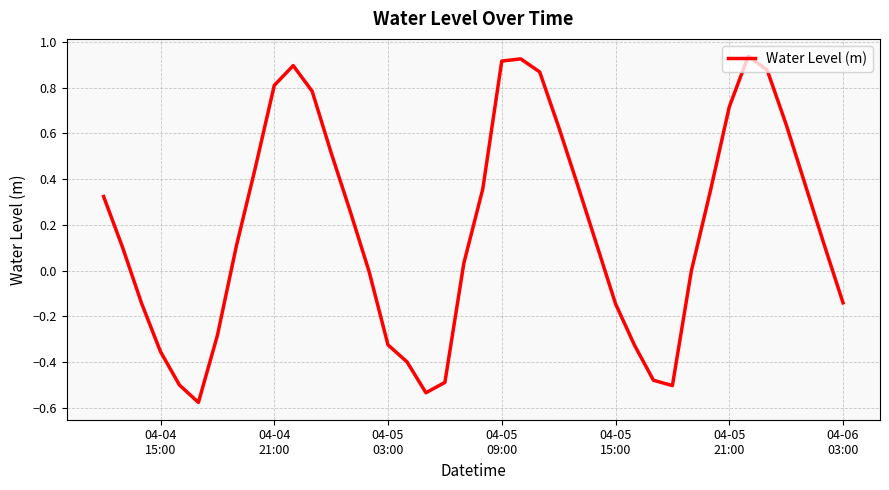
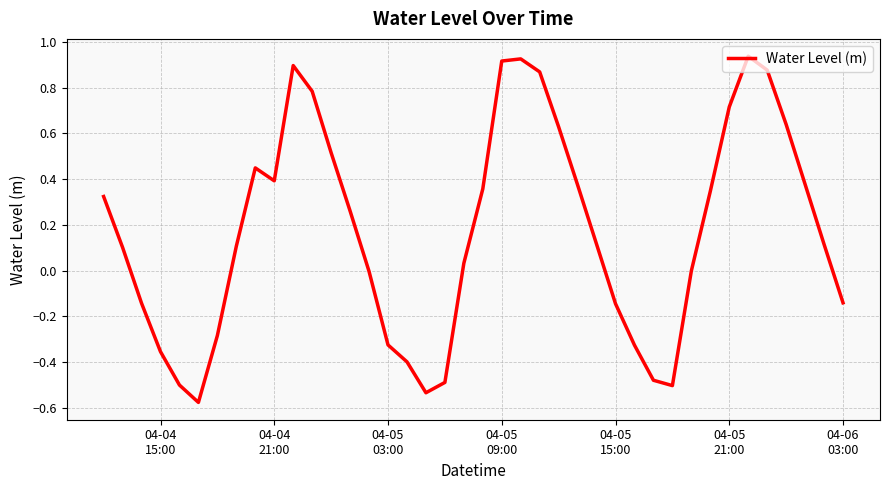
  {
    "04-04 15:00": -0.35,
-   "04-04 21:00": 0.81,
+   "04-04 21:00": 0.39,
    "04-05 03:00": -0.33,
    "04-05 09:00": 0.92,
    "04-05 15:00": -0.14,
    "04-05 21:00": 0.72,
    "04-06 03:00": -0.14
  }
